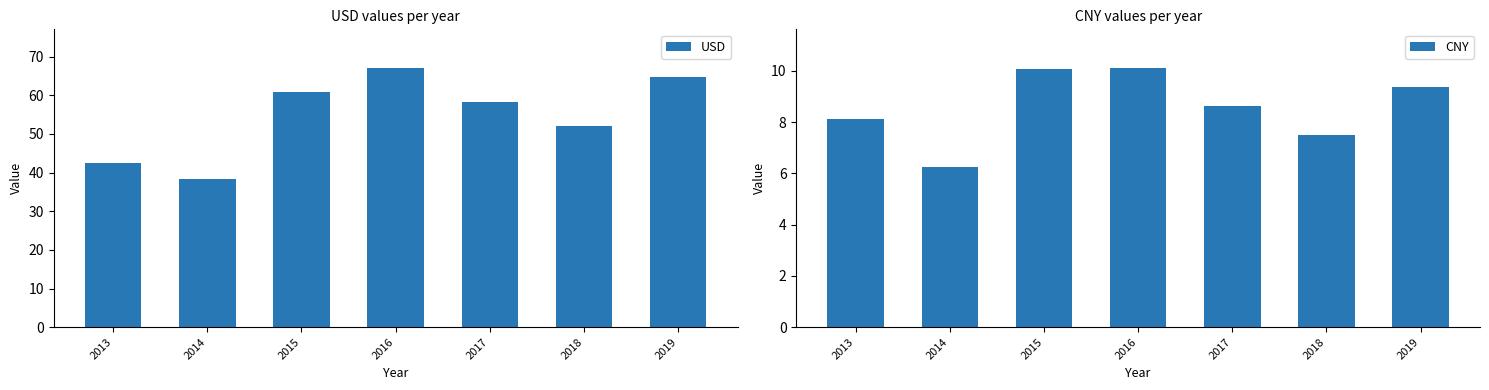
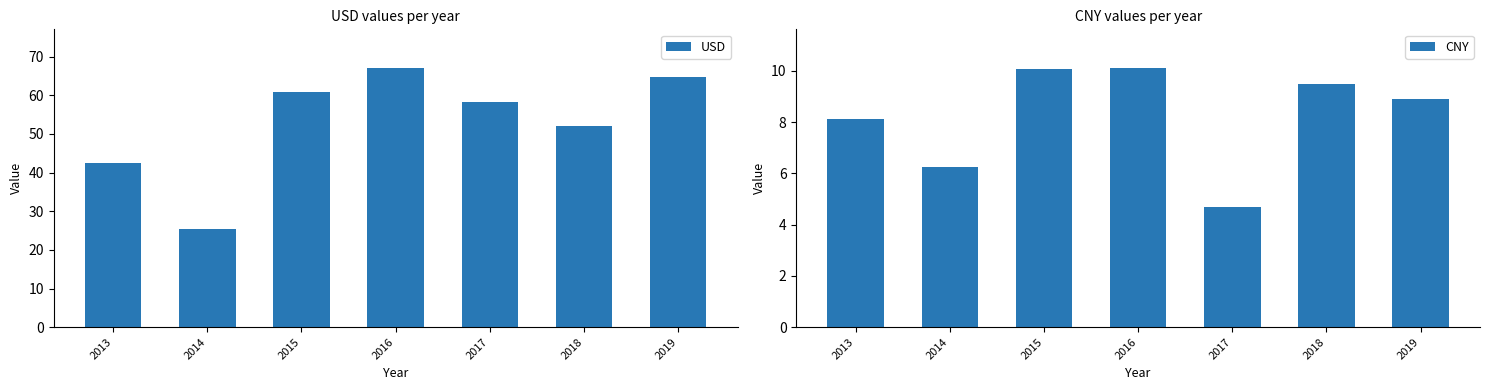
  {
    "USD values per year": {
      "2013": 43,
-     "2014": 38,
+     "2014": 25,
      "2015": 61,
      "2016": 67,
      "2017": 58,
      "2018": 52,
      "2019": 65
    },
    "CNY values per year": {
      "2013": 8.1,
      "2014": 6.2,
      "2015": 10.1,
      "2016": 10.1,
-     "2017": 8.6,
-     "2018": 7.5,
-     "2019": 9.4
+     "2017": 4.7,
+     "2018": 9.5,
+     "2019": 8.9
    }
  }
